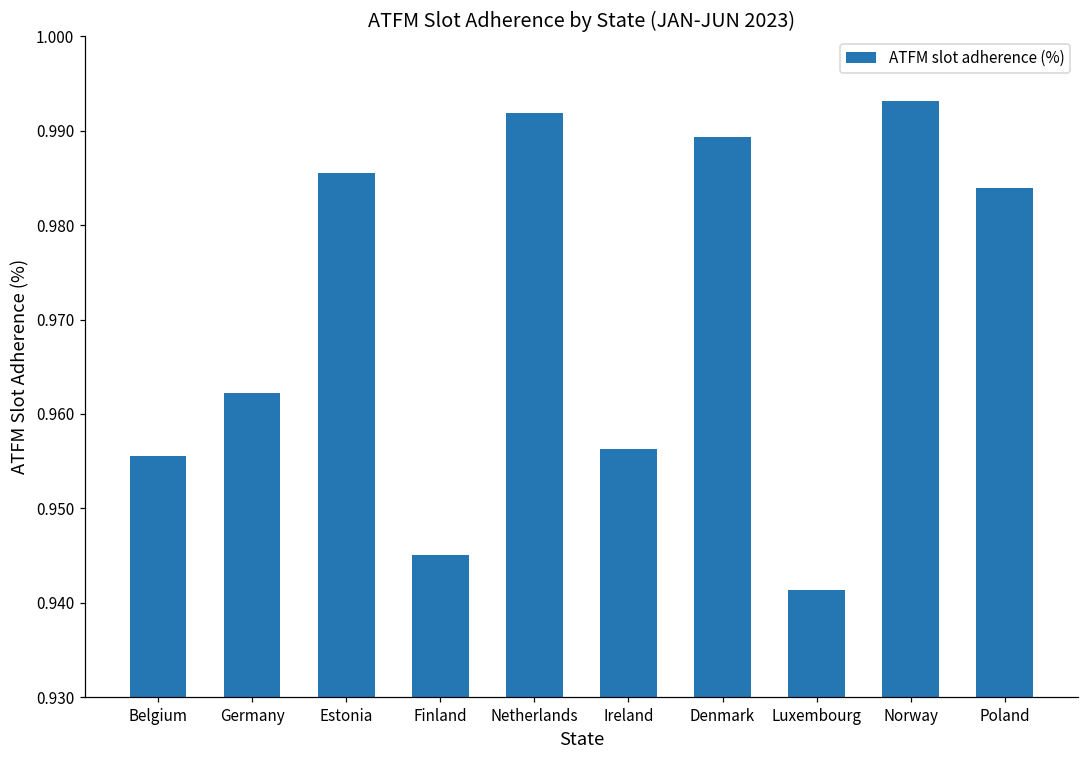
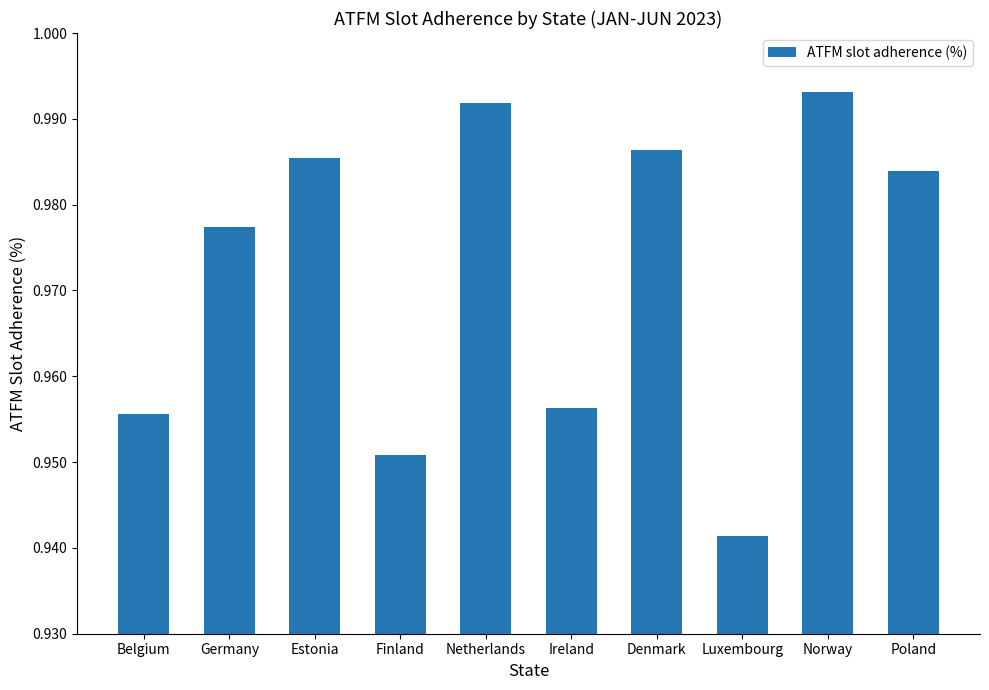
  {
    "Belgium": 0.956,
-   "Germany": 0.962,
+   "Germany": 0.977,
    "Estonia": 0.985,
-   "Finland": 0.945,
+   "Finland": 0.951,
    "Netherlands": 0.992,
    "Ireland": 0.956,
-   "Denmark": 0.989,
+   "Denmark": 0.986,
    "Luxembourg": 0.941,
    "Norway": 0.993,
    "Poland": 0.984
  }
